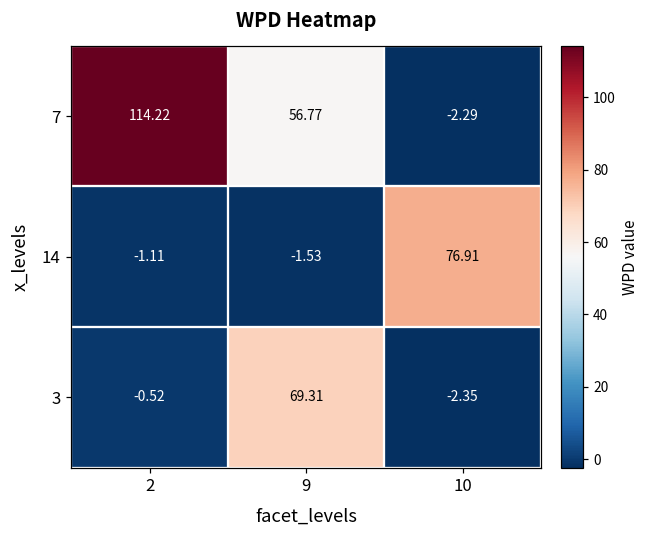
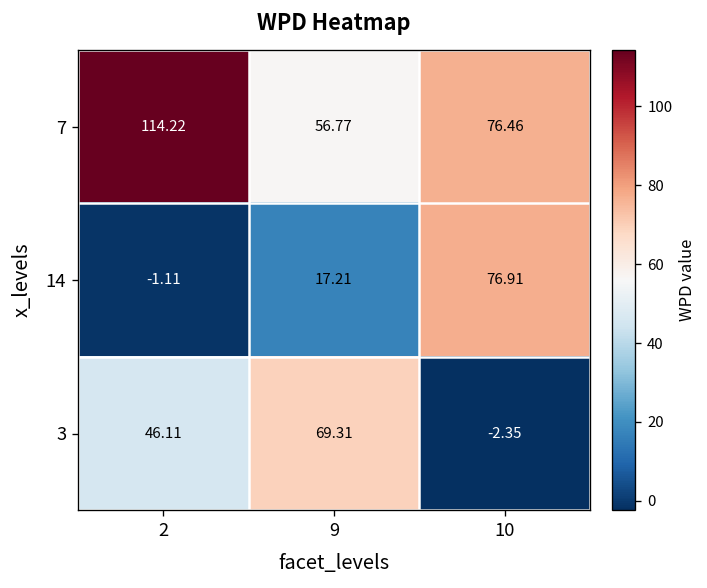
  {
    "7": {
      "2": 114.22,
      "9": 56.77,
-     "10": -2.29
+     "10": 76.46
    },
    "14": {
      "2": -1.11,
-     "9": -1.53,
+     "9": 17.21,
      "10": 76.91
    },
    "3": {
-     "2": -0.52,
+     "2": 46.11,
      "9": 69.31,
      "10": -2.35
    }
  }
